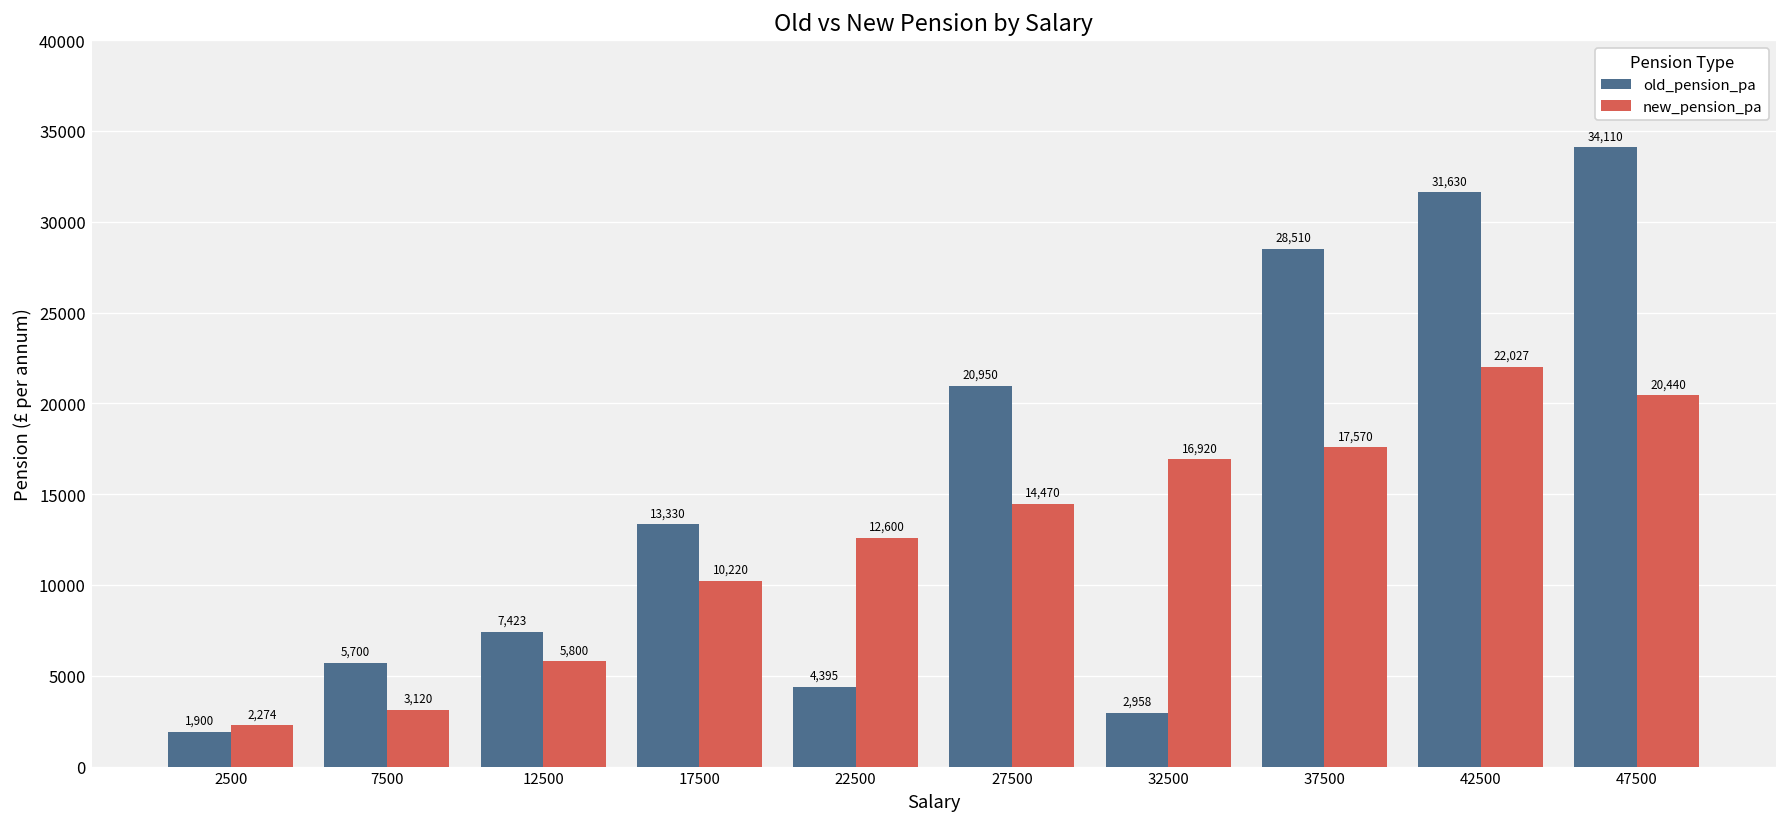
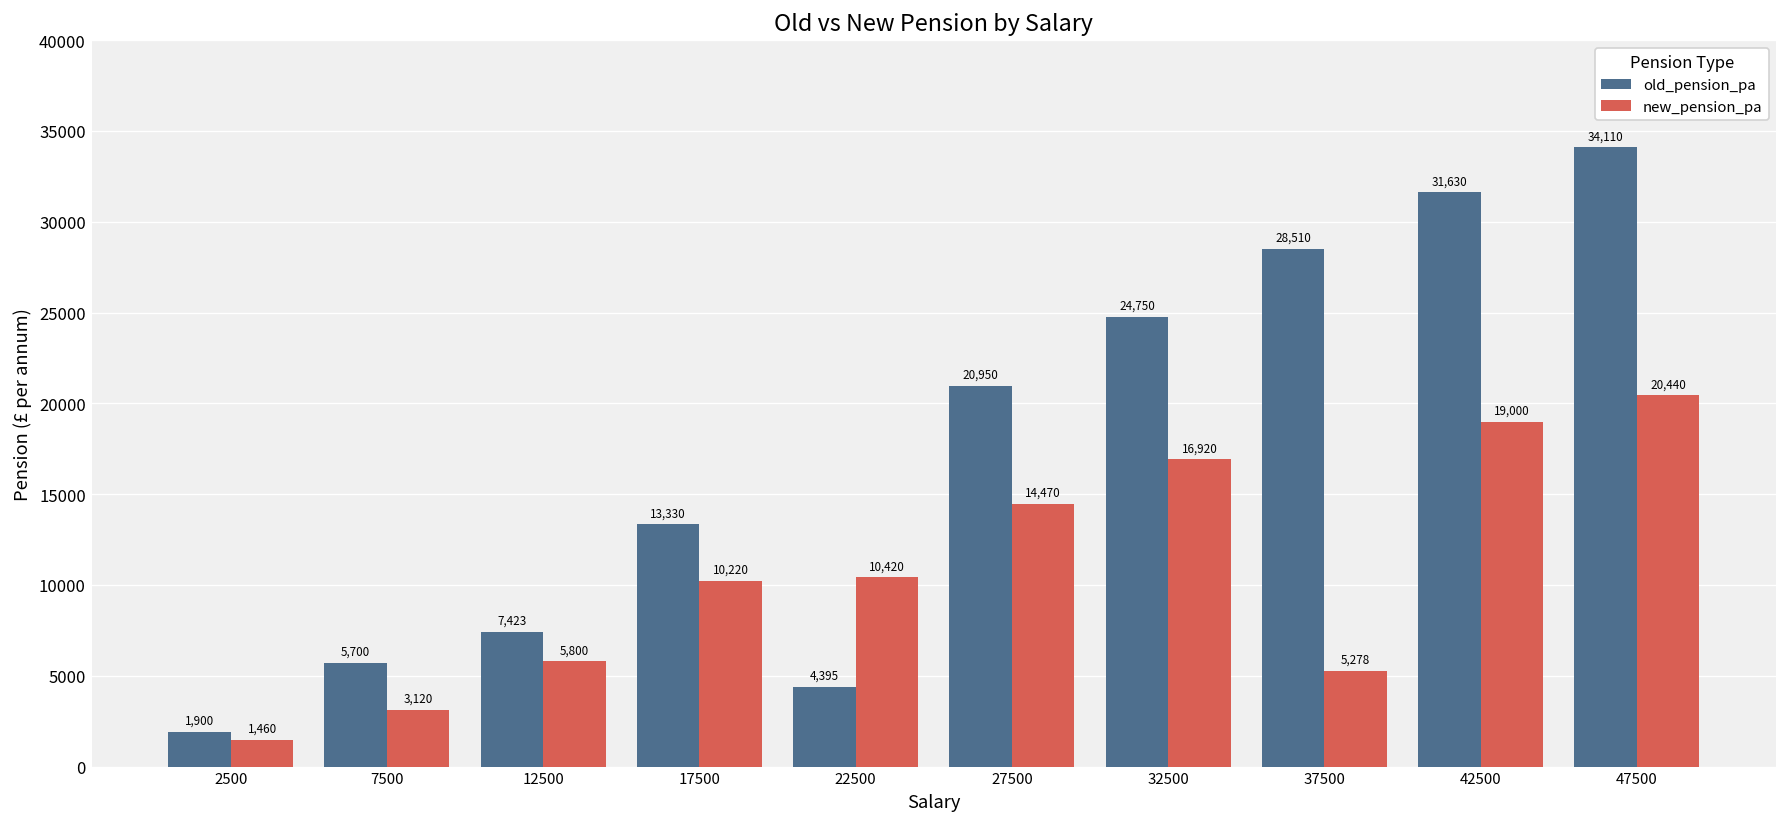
  {
    "old_pension_pa": {
      "2500": "1,900",
      "7500": "5,700",
      "12500": "7,423",
      "17500": "13,330",
      "22500": "4,395",
      "27500": "20,950",
-     "32500": "2,958",
+     "32500": "24,750",
      "37500": "28,510",
      "42500": "31,630",
      "47500": "34,110"
    },
    "new_pension_pa": {
-     "2500": "2,274",
+     "2500": "1,460",
      "7500": "3,120",
      "12500": "5,800",
      "17500": "10,220",
-     "22500": "12,600",
+     "22500": "10,420",
      "27500": "14,470",
      "32500": "16,920",
-     "37500": "17,570",
-     "42500": "22,027",
+     "37500": "5,278",
+     "42500": "19,000",
      "47500": "20,440"
    }
  }
